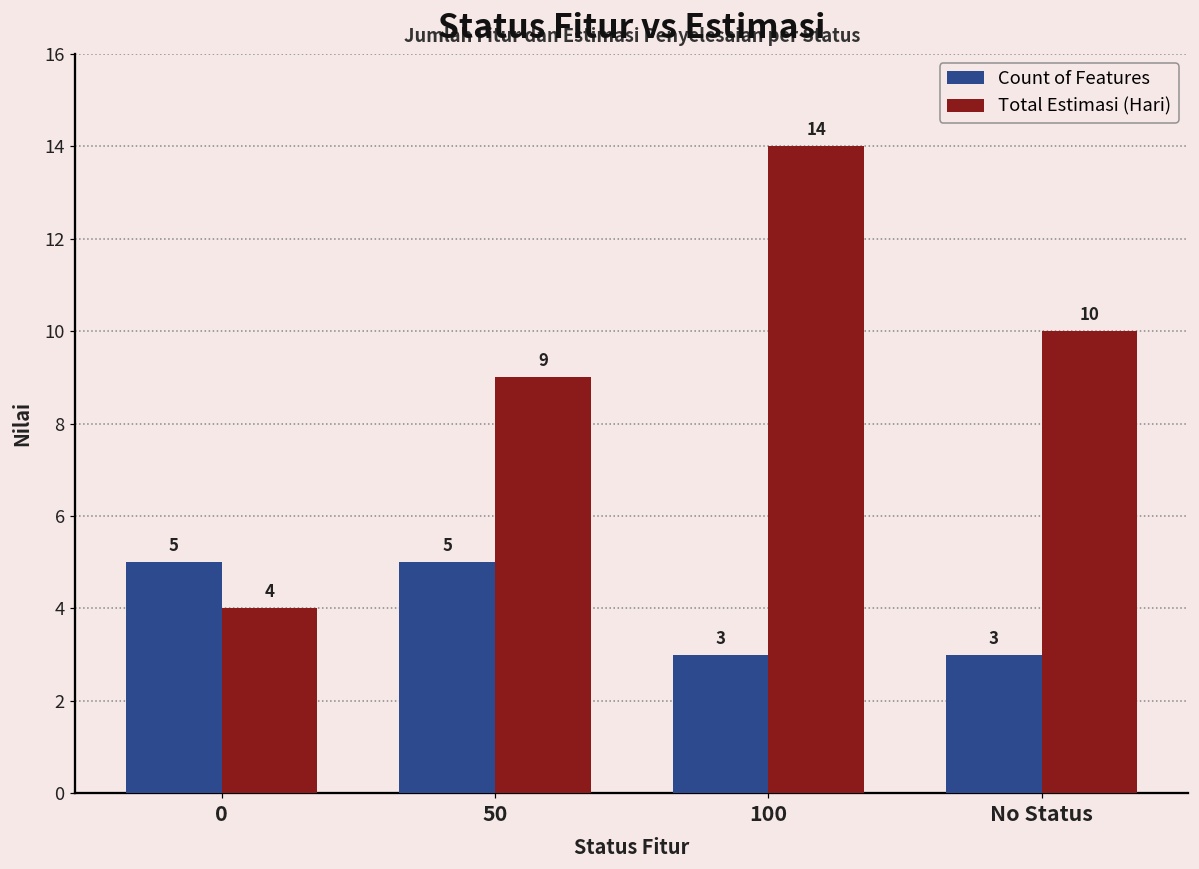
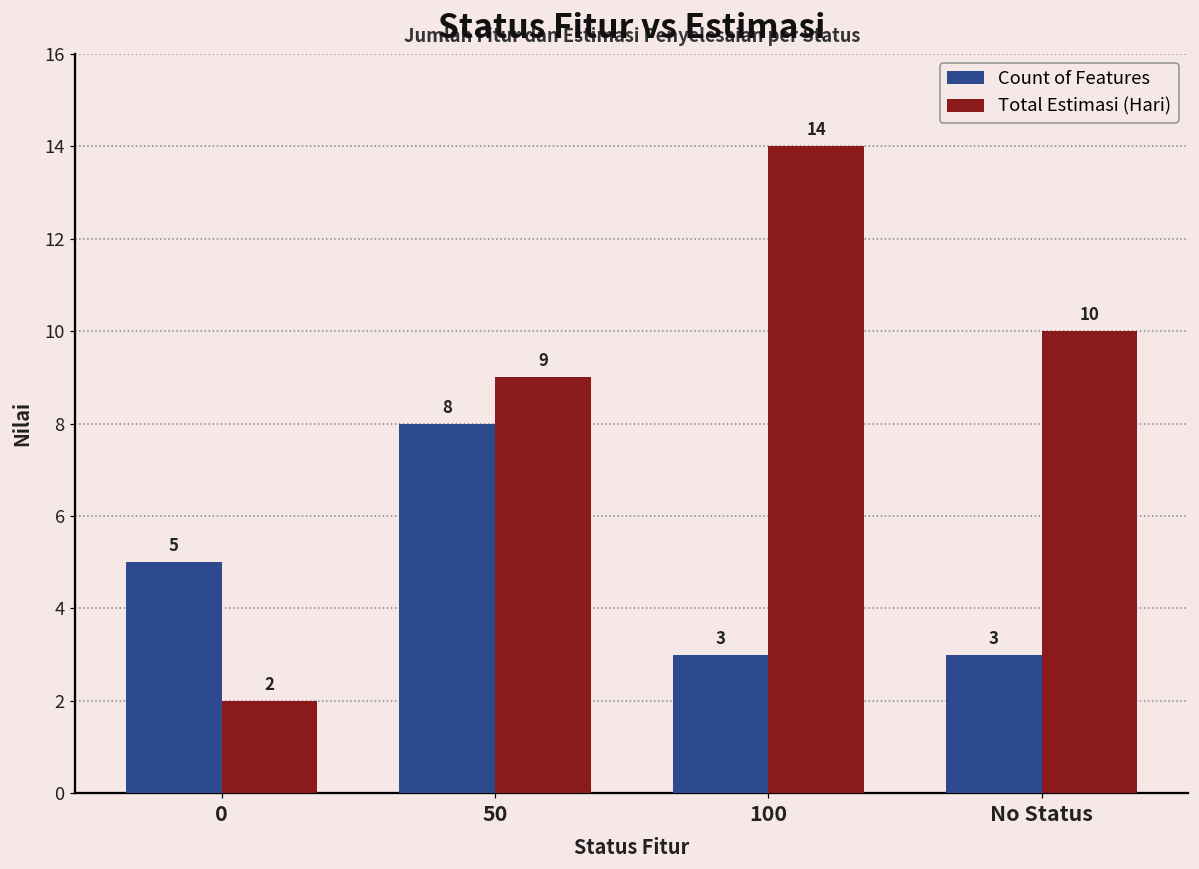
  {
    "Count of Features": {
      "0": 5,
-     "50": 5,
+     "50": 8,
      "100": 3,
      "No Status": 3
    },
    "Total Estimasi (Hari)": {
-     "0": 4,
+     "0": 2,
      "50": 9,
      "100": 14,
      "No Status": 10
    }
  }
